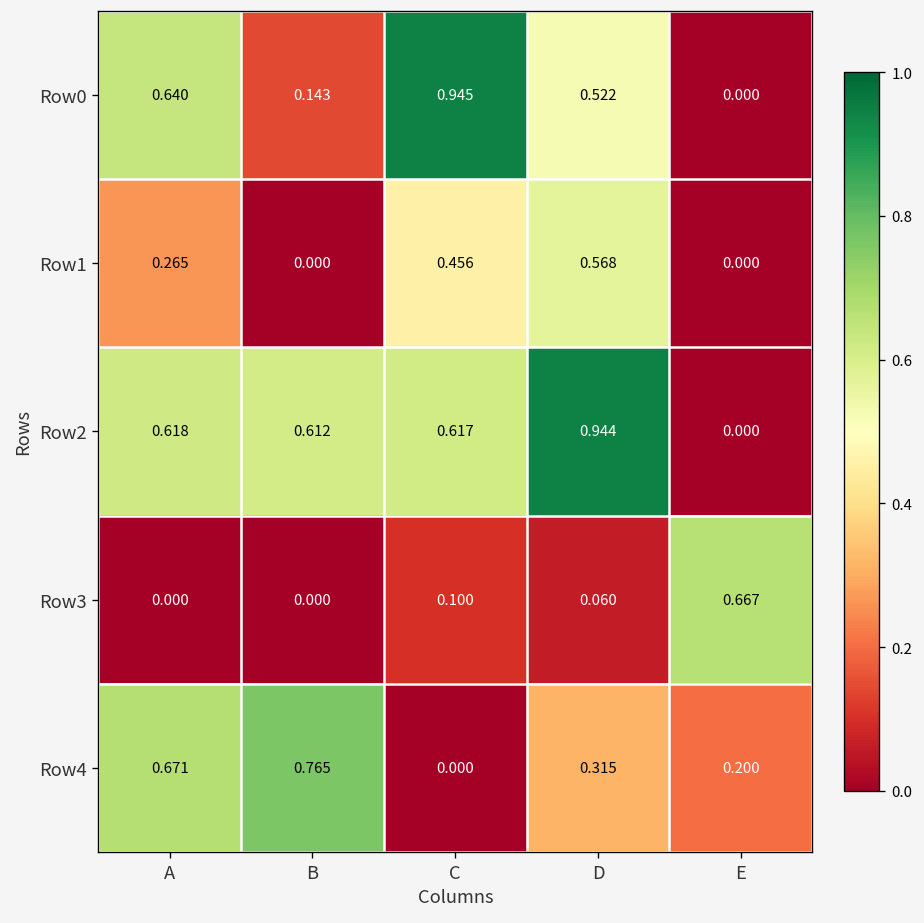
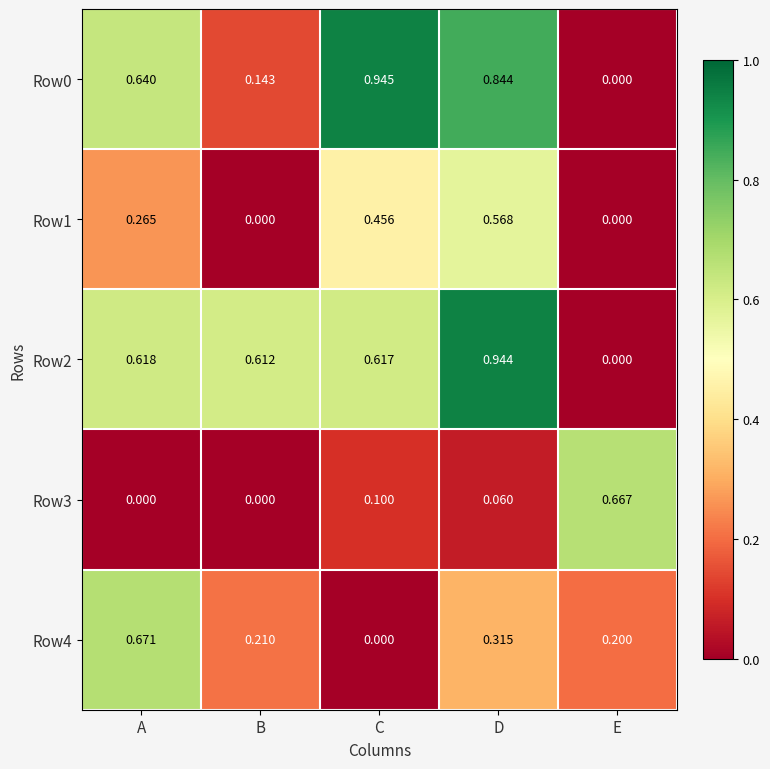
  {
    "Row0": {
      "A": 0.640,
      "B": 0.143,
      "C": 0.945,
-     "D": 0.522,
+     "D": 0.844,
      "E": 0.000
    },
    "Row1": {
      "A": 0.265,
      "B": 0.000,
      "C": 0.456,
      "D": 0.568,
      "E": 0.000
    },
    "Row2": {
      "A": 0.618,
      "B": 0.612,
      "C": 0.617,
      "D": 0.944,
      "E": 0.000
    },
    "Row3": {
      "A": 0.000,
      "B": 0.000,
      "C": 0.100,
      "D": 0.060,
      "E": 0.667
    },
    "Row4": {
      "A": 0.671,
-     "B": 0.765,
+     "B": 0.210,
      "C": 0.000,
      "D": 0.315,
      "E": 0.200
    }
  }
